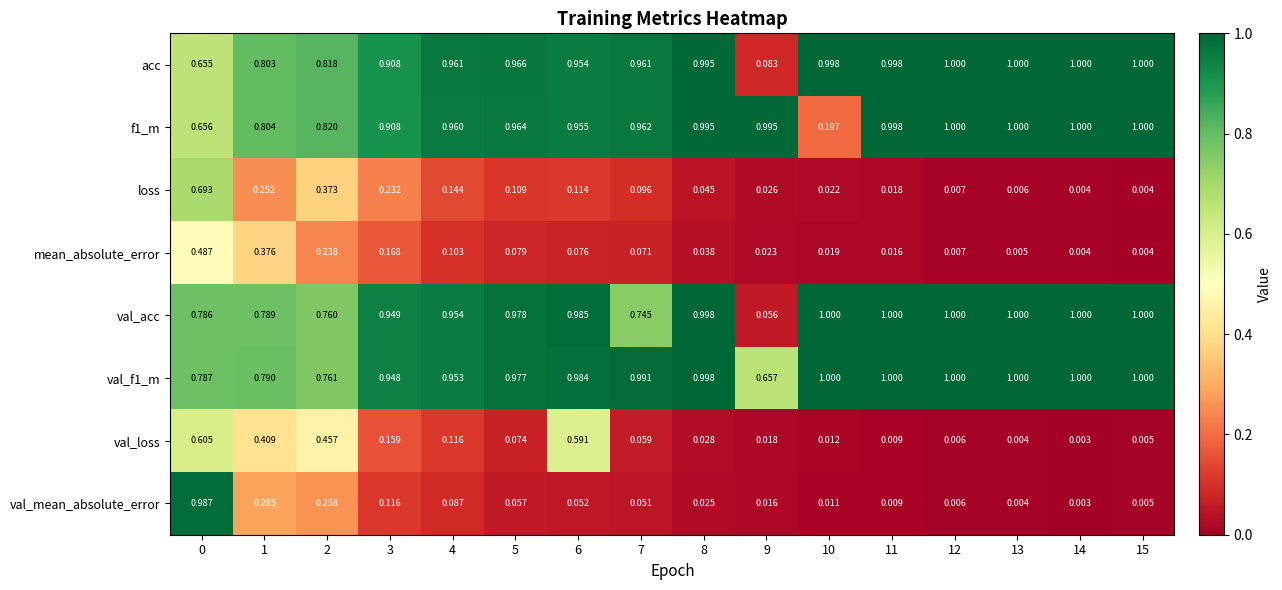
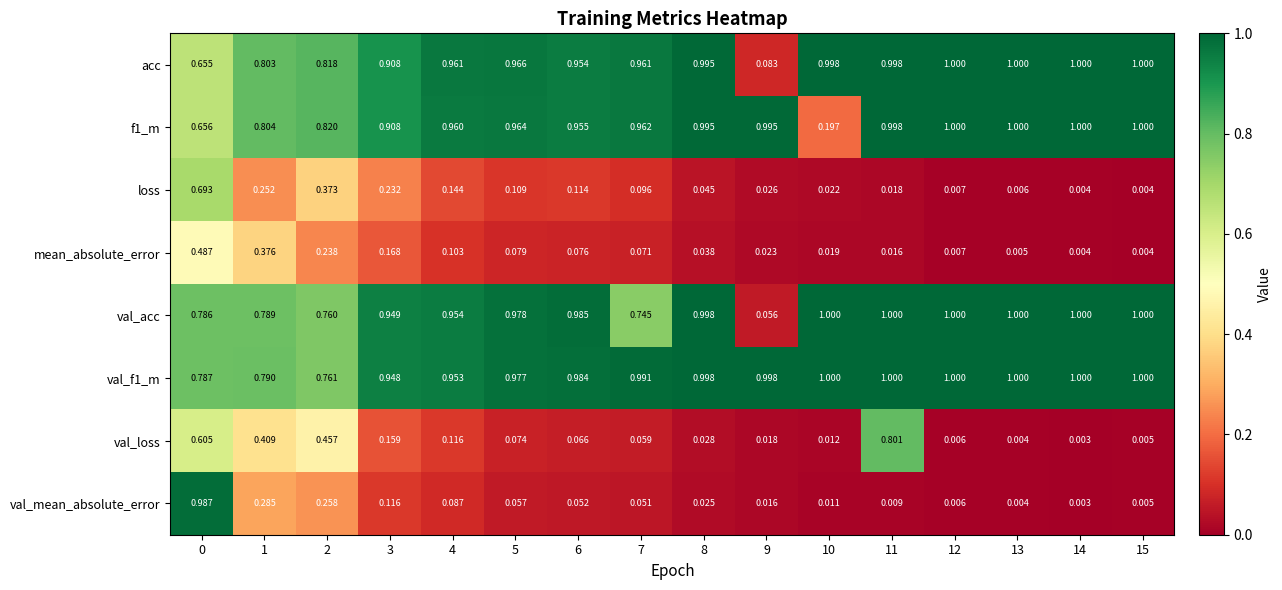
  {
    "acc": {
      "0": 0.655,
      "1": 0.803,
      "2": 0.818,
      "3": 0.908,
      "4": 0.961,
      "5": 0.966,
      "6": 0.954,
      "7": 0.961,
      "8": 0.995,
      "9": 0.083,
      "10": 0.998,
      "11": 0.998,
      "12": 1.000,
      "13": 1.000,
      "14": 1.000,
      "15": 1.000
    },
    "f1_m": {
      "0": 0.656,
      "1": 0.804,
      "2": 0.820,
      "3": 0.908,
      "4": 0.960,
      "5": 0.964,
      "6": 0.955,
      "7": 0.962,
      "8": 0.995,
      "9": 0.995,
      "10": 0.197,
      "11": 0.998,
      "12": 1.000,
      "13": 1.000,
      "14": 1.000,
      "15": 1.000
    },
    "loss": {
      "0": 0.693,
      "1": 0.252,
      "2": 0.373,
      "3": 0.232,
      "4": 0.144,
      "5": 0.109,
      "6": 0.114,
      "7": 0.096,
      "8": 0.045,
      "9": 0.026,
      "10": 0.022,
      "11": 0.018,
      "12": 0.007,
      "13": 0.006,
      "14": 0.004,
      "15": 0.004
    },
    "mean_absolute_error": {
      "0": 0.487,
      "1": 0.376,
      "2": 0.238,
      "3": 0.168,
      "4": 0.103,
      "5": 0.079,
      "6": 0.076,
      "7": 0.071,
      "8": 0.038,
      "9": 0.023,
      "10": 0.019,
      "11": 0.016,
      "12": 0.007,
      "13": 0.005,
      "14": 0.004,
      "15": 0.004
    },
    "val_acc": {
      "0": 0.786,
      "1": 0.789,
      "2": 0.760,
      "3": 0.949,
      "4": 0.954,
      "5": 0.978,
      "6": 0.985,
      "7": 0.745,
      "8": 0.998,
      "9": 0.056,
      "10": 1.000,
      "11": 1.000,
      "12": 1.000,
      "13": 1.000,
      "14": 1.000,
      "15": 1.000
    },
    "val_f1_m": {
      "0": 0.787,
      "1": 0.790,
      "2": 0.761,
      "3": 0.948,
      "4": 0.953,
      "5": 0.977,
      "6": 0.984,
      "7": 0.991,
      "8": 0.998,
-     "9": 0.657,
+     "9": 0.998,
      "10": 1.000,
      "11": 1.000,
      "12": 1.000,
      "13": 1.000,
      "14": 1.000,
      "15": 1.000
    },
    "val_loss": {
      "0": 0.605,
      "1": 0.409,
      "2": 0.457,
      "3": 0.159,
      "4": 0.116,
      "5": 0.074,
-     "6": 0.591,
+     "6": 0.066,
      "7": 0.059,
      "8": 0.028,
      "9": 0.018,
      "10": 0.012,
-     "11": 0.009,
+     "11": 0.801,
      "12": 0.006,
      "13": 0.004,
      "14": 0.003,
      "15": 0.005
    },
    "val_mean_absolute_error": {
      "0": 0.987,
      "1": 0.285,
      "2": 0.258,
      "3": 0.116,
      "4": 0.087,
      "5": 0.057,
      "6": 0.052,
      "7": 0.051,
      "8": 0.025,
      "9": 0.016,
      "10": 0.011,
      "11": 0.009,
      "12": 0.006,
      "13": 0.004,
      "14": 0.003,
      "15": 0.005
    }
  }
